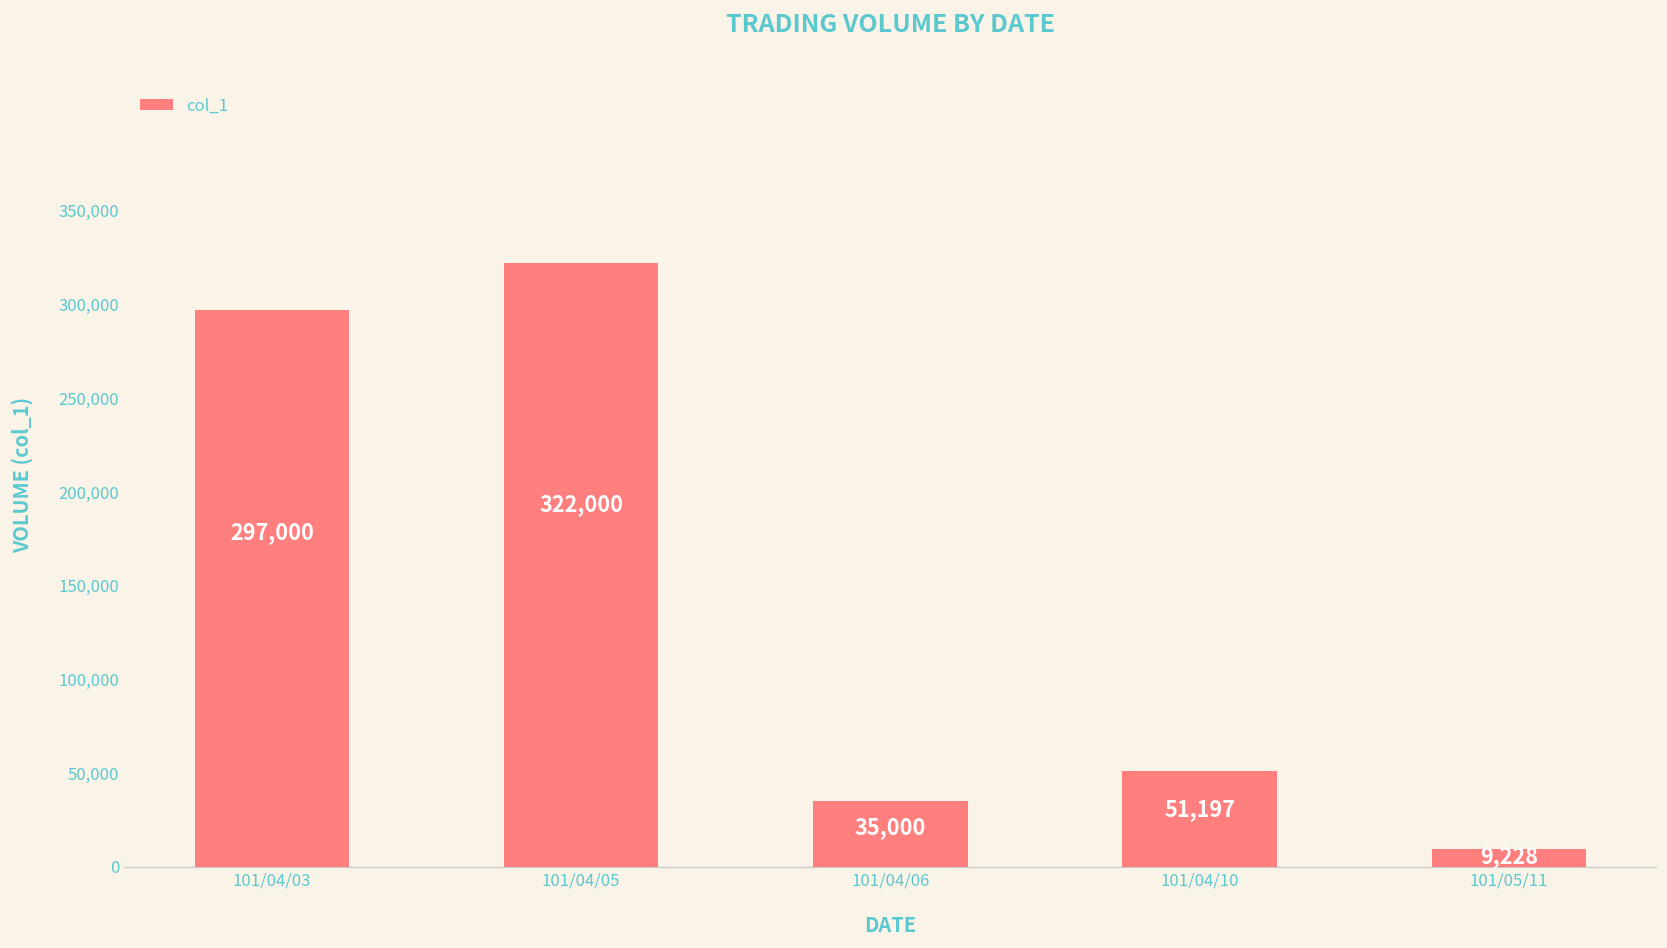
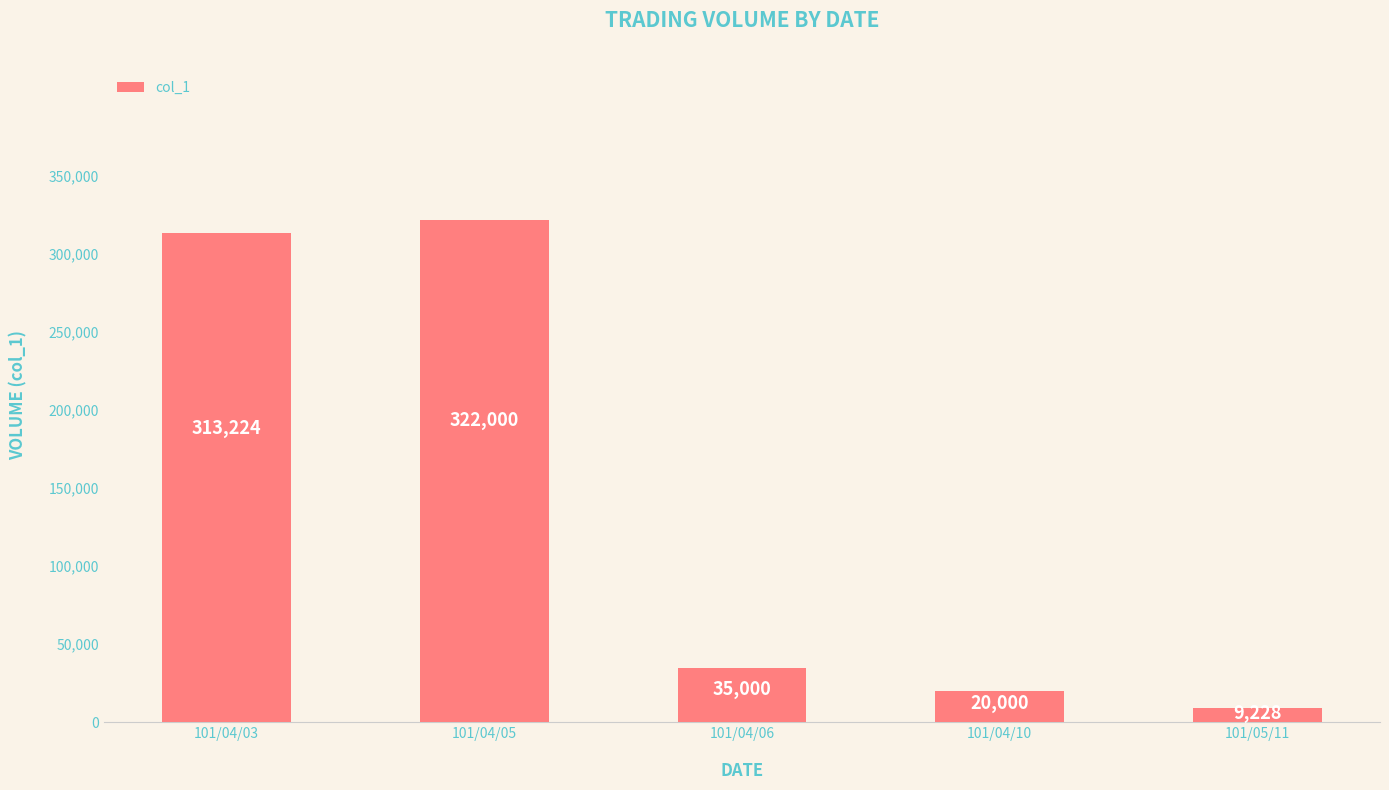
  {
-   "101/04/03": "297,000",
+   "101/04/03": "313,224",
    "101/04/05": "322,000",
    "101/04/06": "35,000",
-   "101/04/10": "51,197",
+   "101/04/10": "20,000",
    "101/05/11": "9,228"
  }
